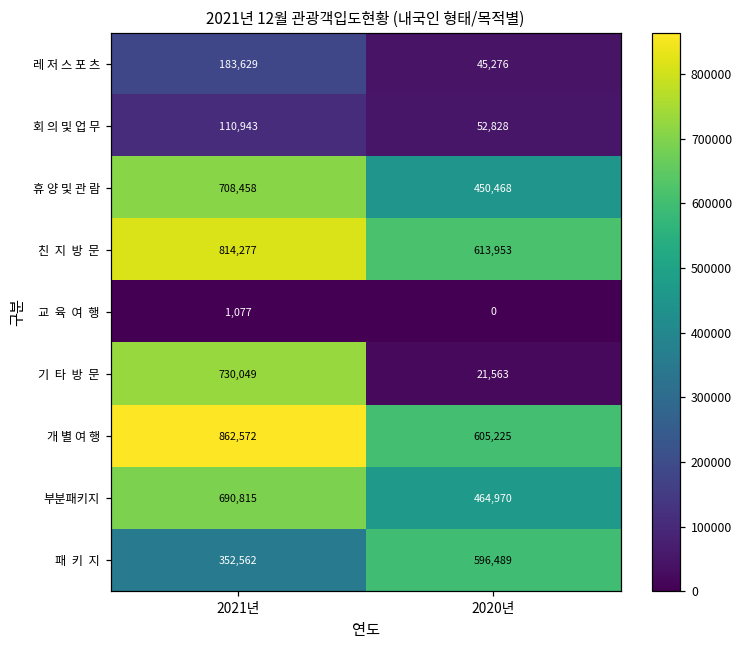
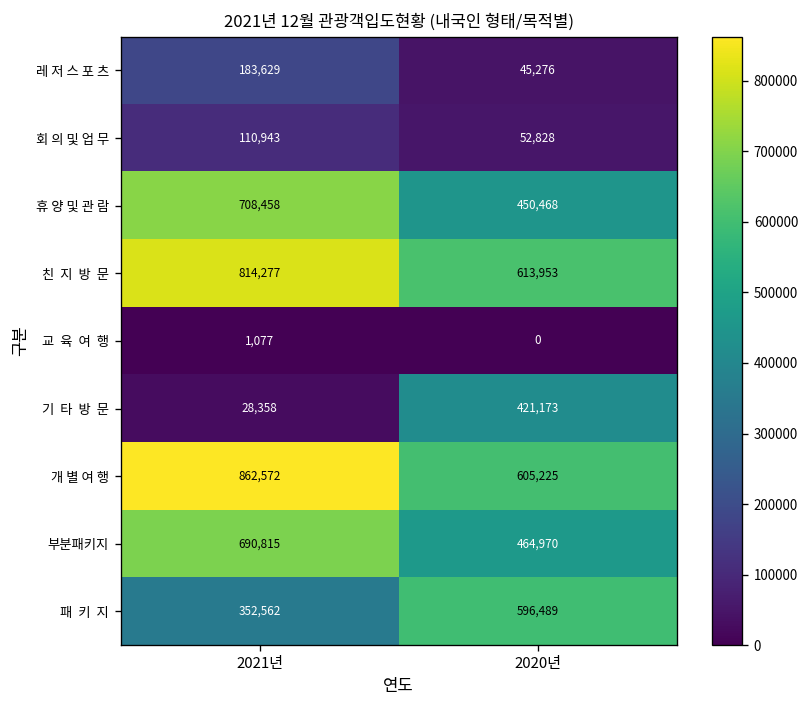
  {
    "레 저 스 포 츠": {
      "2021년": "183,629",
      "2020년": "45,276"
    },
    "회 의 및 업 무": {
      "2021년": "110,943",
      "2020년": "52,828"
    },
    "휴 양 및 관 람": {
      "2021년": "708,458",
      "2020년": "450,468"
    },
    "친 지 방 문": {
      "2021년": "814,277",
      "2020년": "613,953"
    },
    "교 육 여 행": {
      "2021년": "1,077",
      "2020년": "0"
    },
    "기 타 방 문": {
-     "2021년": "730,049",
-     "2020년": "21,563"
+     "2021년": "28,358",
+     "2020년": "421,173"
    },
    "개 별 여 행": {
      "2021년": "862,572",
      "2020년": "605,225"
    },
    "부분패키지": {
      "2021년": "690,815",
      "2020년": "464,970"
    },
    "패 키 지": {
      "2021년": "352,562",
      "2020년": "596,489"
    }
  }
